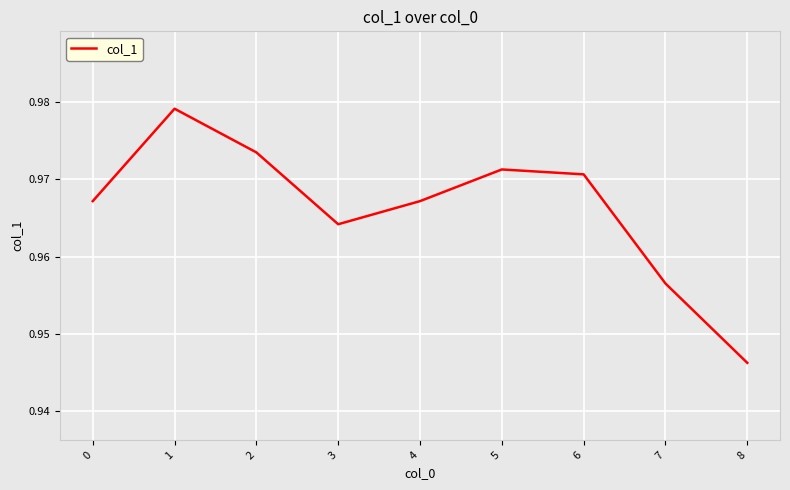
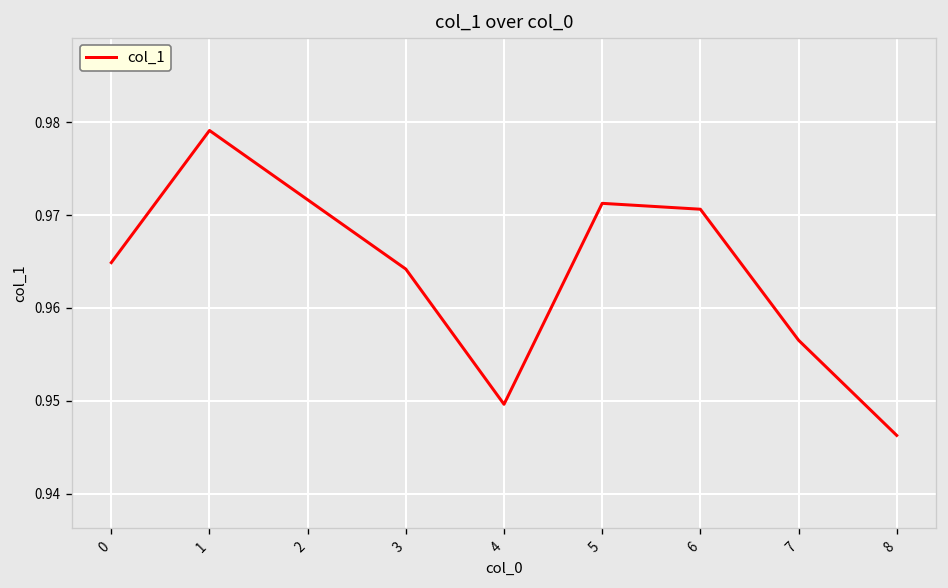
  {
-   "0": 0.967,
+   "0": 0.965,
    "1": 0.979,
-   "2": 0.973,
+   "2": 0.972,
    "3": 0.964,
-   "4": 0.967,
+   "4": 0.950,
    "5": 0.971,
    "6": 0.971,
    "7": 0.957,
    "8": 0.946
  }
